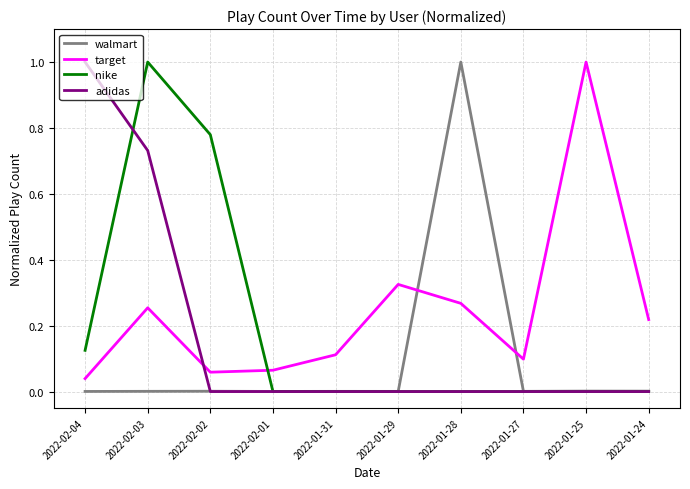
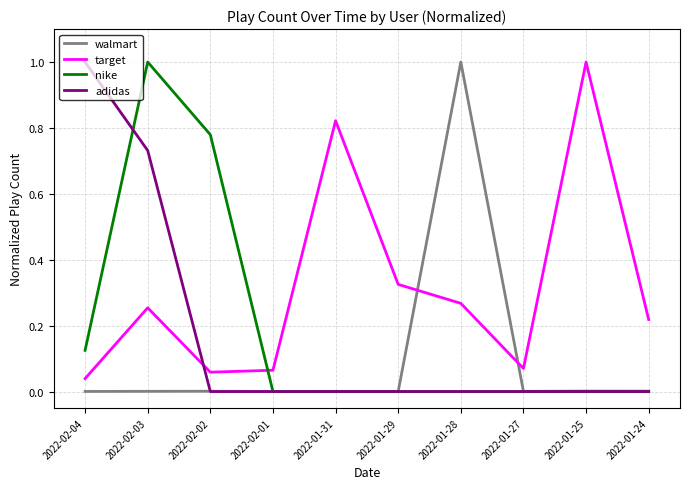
  {
    "walmart": {
      "2022-02-04": 0.00,
      "2022-02-03": 0.00,
      "2022-01-28": 1.00
    },
    "target": {
      "2022-02-04": 0.04,
      "2022-02-03": 0.25,
      "2022-02-02": 0.06,
      "2022-02-01": 0.06,
-     "2022-01-31": 0.11,
+     "2022-01-31": 0.82,
      "2022-01-29": 0.33,
      "2022-01-28": 0.27,
-     "2022-01-27": 0.10,
+     "2022-01-27": 0.07,
      "2022-01-25": 1.00,
      "2022-01-24": 0.22
    },
    "nike": {
      "2022-02-04": 0.13,
      "2022-02-03": 1.00,
      "2022-02-02": 0.78
    },
    "adidas": {
      "2022-02-03": 0.73
    }
  }
